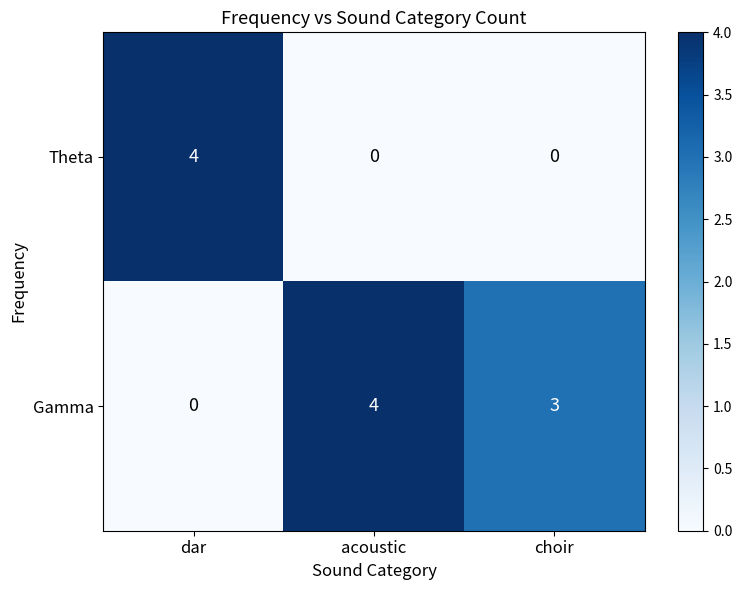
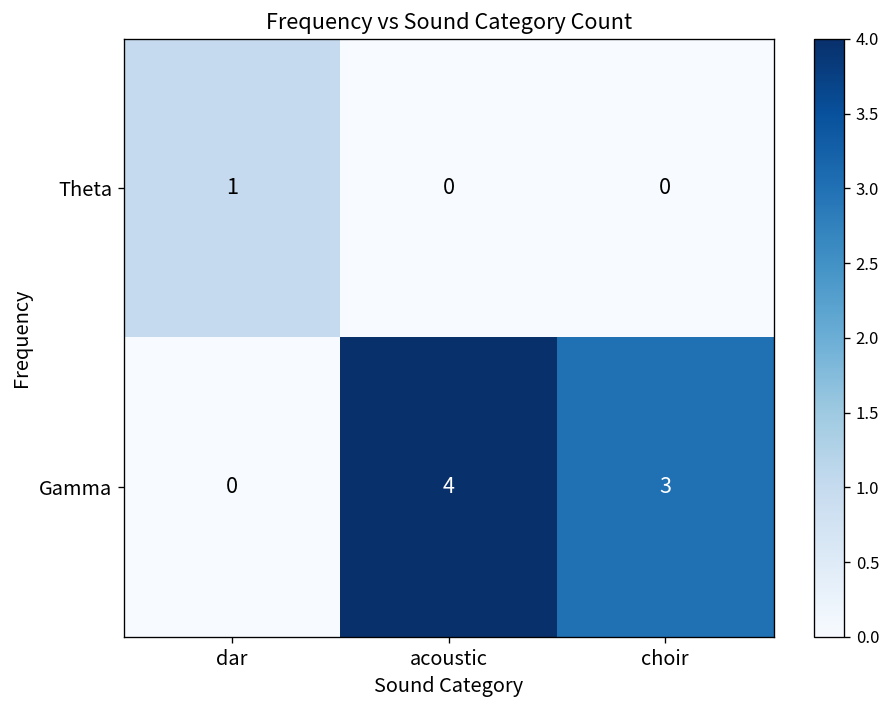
  {
    "Theta": {
-     "dar": 4,
+     "dar": 1,
      "acoustic": 0,
      "choir": 0
    },
    "Gamma": {
      "dar": 0,
      "acoustic": 4,
      "choir": 3
    }
  }
